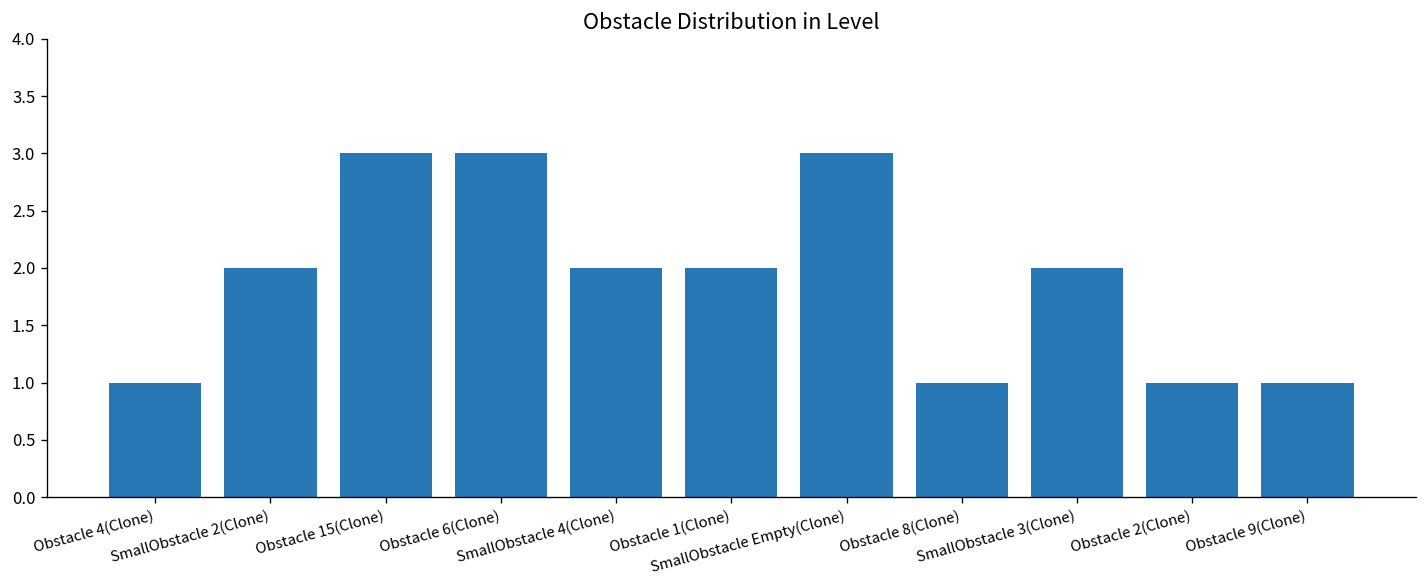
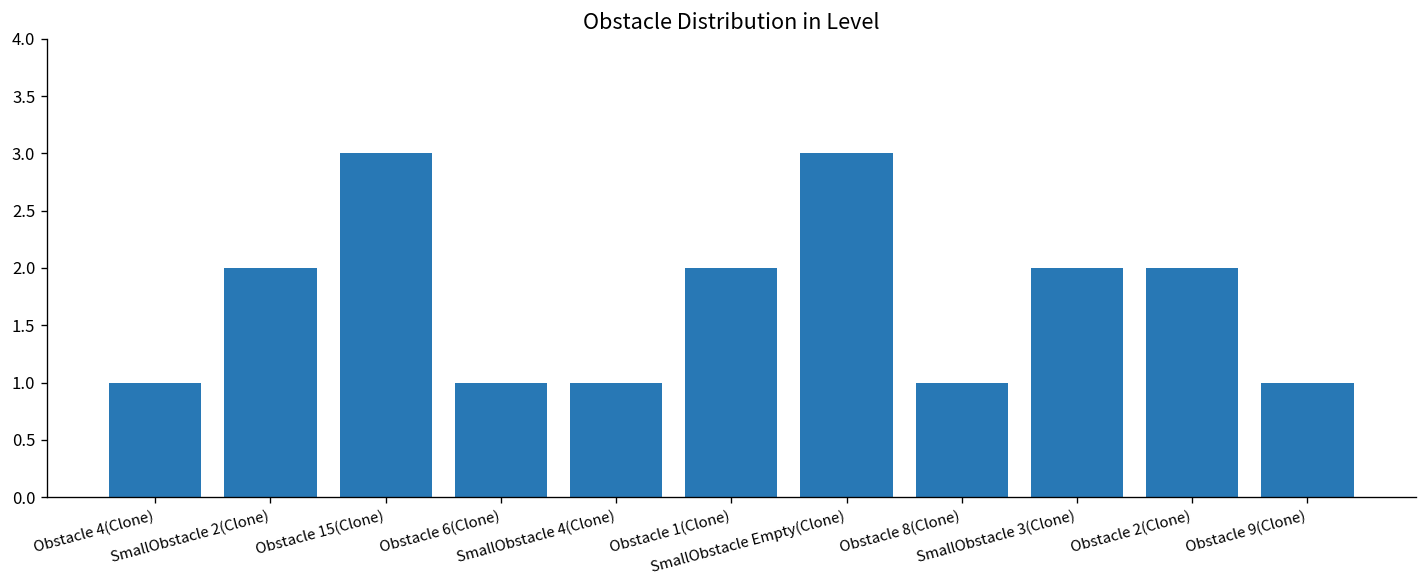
  {
    "Obstacle 4(Clone)": 1,
    "SmallObstacle 2(Clone)": 2,
    "Obstacle 15(Clone)": 3,
-   "Obstacle 6(Clone)": 3,
-   "SmallObstacle 4(Clone)": 2,
+   "Obstacle 6(Clone)": 1,
+   "SmallObstacle 4(Clone)": 1,
    "Obstacle 1(Clone)": 2,
    "SmallObstacle Empty(Clone)": 3,
    "Obstacle 8(Clone)": 1,
    "SmallObstacle 3(Clone)": 2,
-   "Obstacle 2(Clone)": 1,
+   "Obstacle 2(Clone)": 2,
    "Obstacle 9(Clone)": 1
  }
